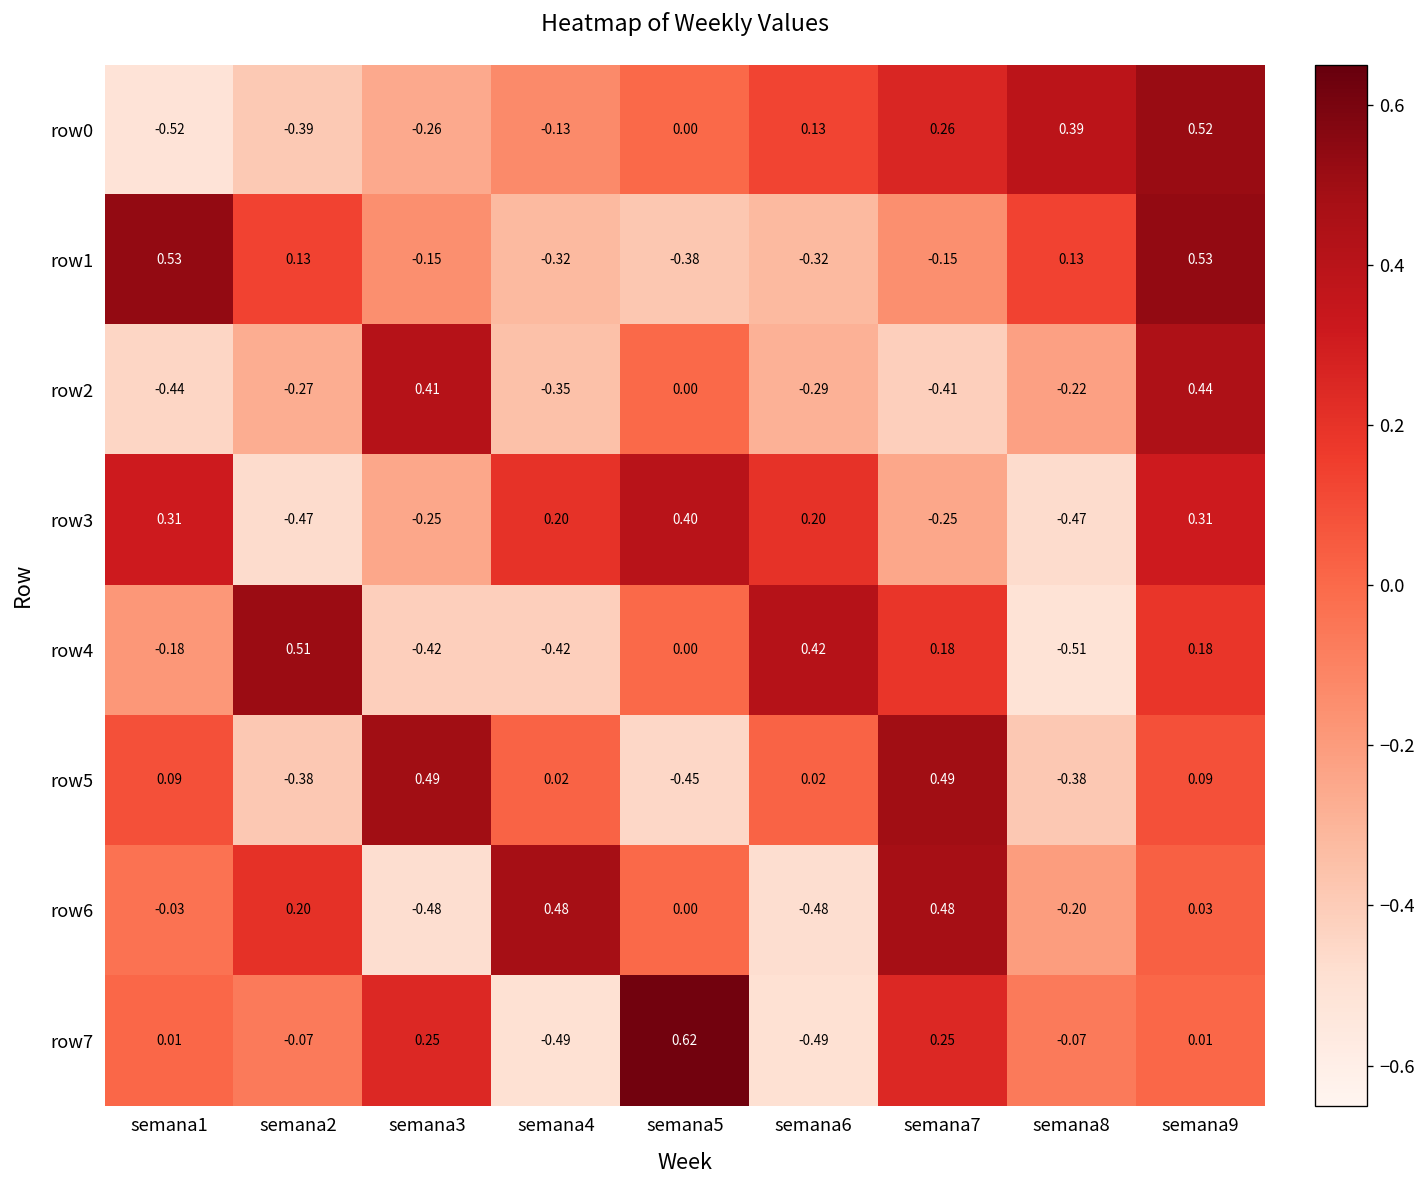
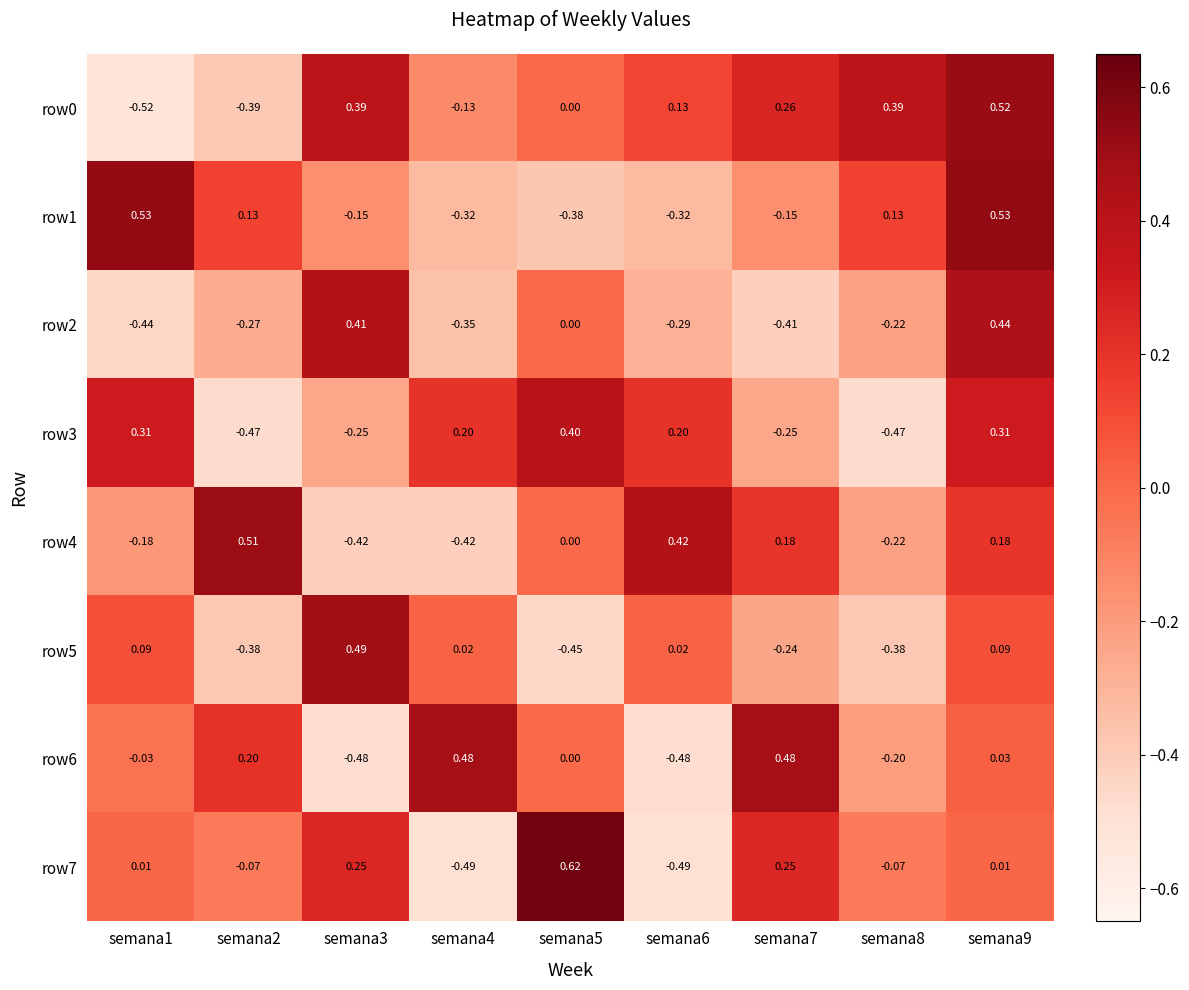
  {
    "row0": {
      "semana1": -0.52,
      "semana2": -0.39,
-     "semana3": -0.26,
+     "semana3": 0.39,
      "semana4": -0.13,
      "semana5": 0.00,
      "semana6": 0.13,
      "semana7": 0.26,
      "semana8": 0.39,
      "semana9": 0.52
    },
    "row1": {
      "semana1": 0.53,
      "semana2": 0.13,
      "semana3": -0.15,
      "semana4": -0.32,
      "semana5": -0.38,
      "semana6": -0.32,
      "semana7": -0.15,
      "semana8": 0.13,
      "semana9": 0.53
    },
    "row2": {
      "semana1": -0.44,
      "semana2": -0.27,
      "semana3": 0.41,
      "semana4": -0.35,
      "semana5": 0.00,
      "semana6": -0.29,
      "semana7": -0.41,
      "semana8": -0.22,
      "semana9": 0.44
    },
    "row3": {
      "semana1": 0.31,
      "semana2": -0.47,
      "semana3": -0.25,
      "semana4": 0.20,
      "semana5": 0.40,
      "semana6": 0.20,
      "semana7": -0.25,
      "semana8": -0.47,
      "semana9": 0.31
    },
    "row4": {
      "semana1": -0.18,
      "semana2": 0.51,
      "semana3": -0.42,
      "semana4": -0.42,
      "semana5": 0.00,
      "semana6": 0.42,
      "semana7": 0.18,
-     "semana8": -0.51,
+     "semana8": -0.22,
      "semana9": 0.18
    },
    "row5": {
      "semana1": 0.09,
      "semana2": -0.38,
      "semana3": 0.49,
      "semana4": 0.02,
      "semana5": -0.45,
      "semana6": 0.02,
-     "semana7": 0.49,
+     "semana7": -0.24,
      "semana8": -0.38,
      "semana9": 0.09
    },
    "row6": {
      "semana1": -0.03,
      "semana2": 0.20,
      "semana3": -0.48,
      "semana4": 0.48,
      "semana5": 0.00,
      "semana6": -0.48,
      "semana7": 0.48,
      "semana8": -0.20,
      "semana9": 0.03
    },
    "row7": {
      "semana1": 0.01,
      "semana2": -0.07,
      "semana3": 0.25,
      "semana4": -0.49,
      "semana5": 0.62,
      "semana6": -0.49,
      "semana7": 0.25,
      "semana8": -0.07,
      "semana9": 0.01
    }
  }
